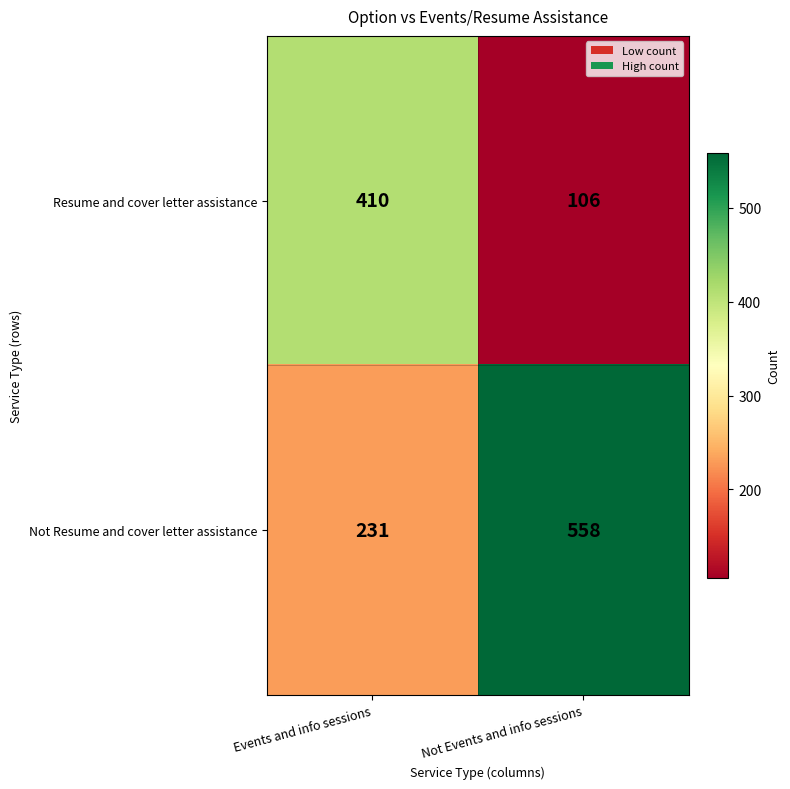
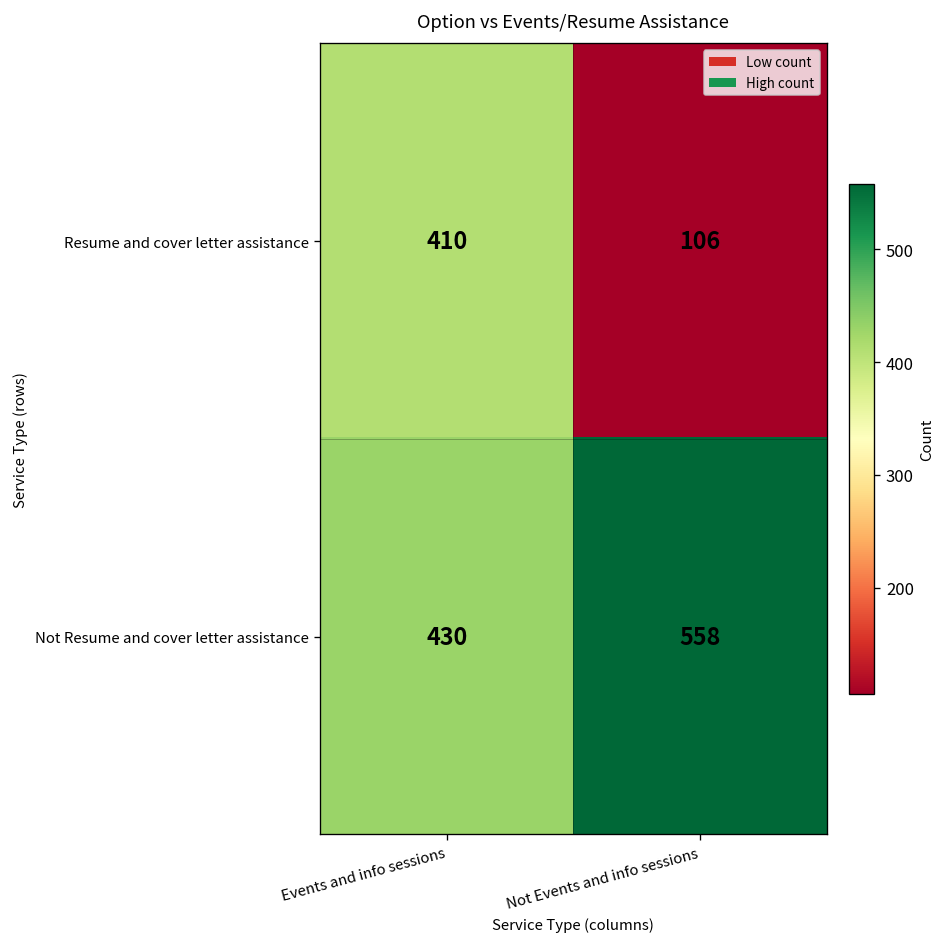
  {
    "Resume and cover letter assistance": {
      "Events and info sessions": 410,
      "Not Events and info sessions": 106
    },
    "Not Resume and cover letter assistance": {
-     "Events and info sessions": 231,
+     "Events and info sessions": 430,
      "Not Events and info sessions": 558
    }
  }
